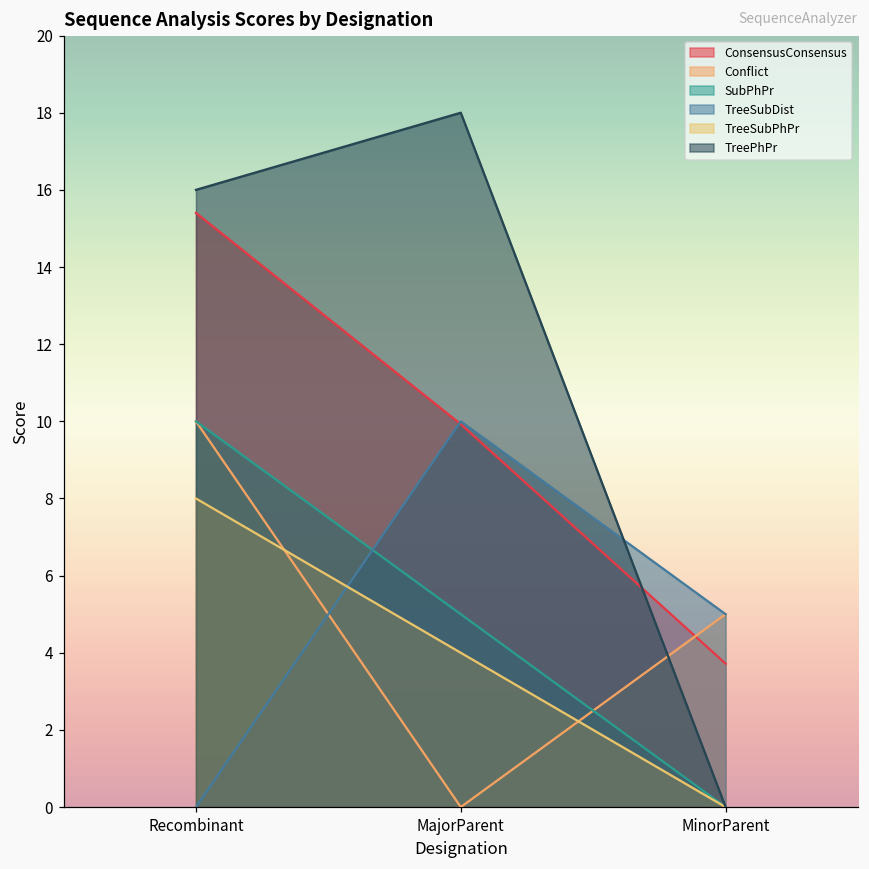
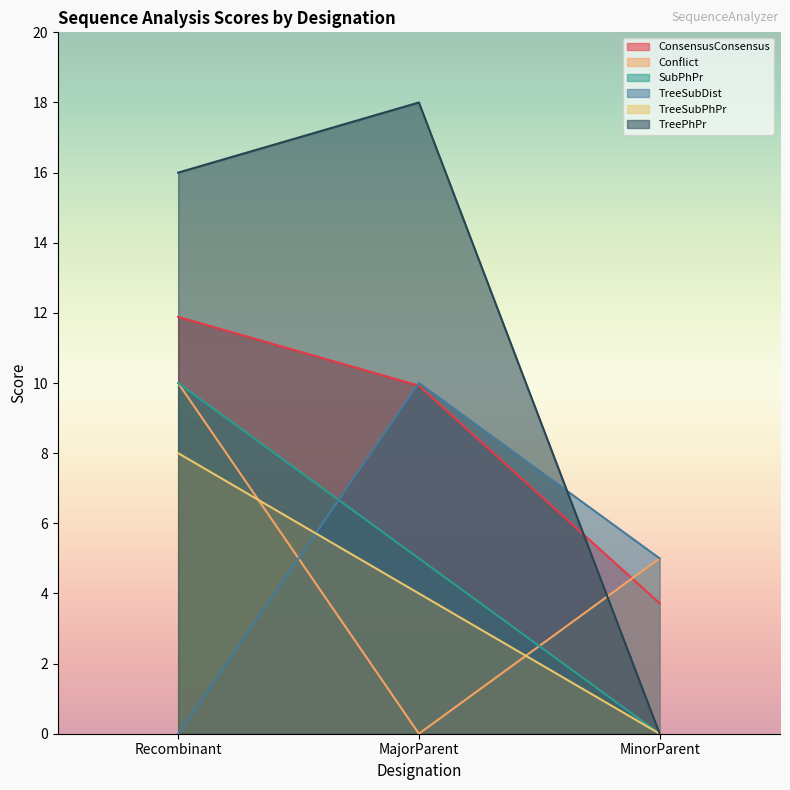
  {
    "ConsensusConsensus": {
-     "Recombinant": 15.4,
+     "Recombinant": 11.9,
      "MajorParent": 9.9,
      "MinorParent": 3.7
    },
    "TreePhPr": {
      "Recombinant": 16.0,
      "MajorParent": 18.0
    }
  }
